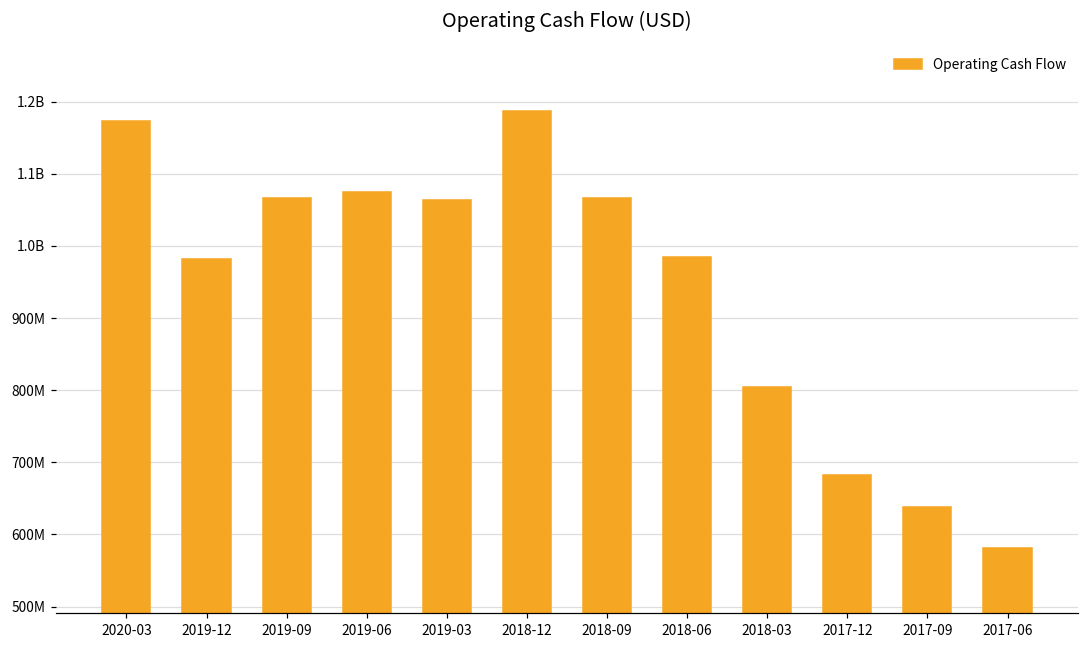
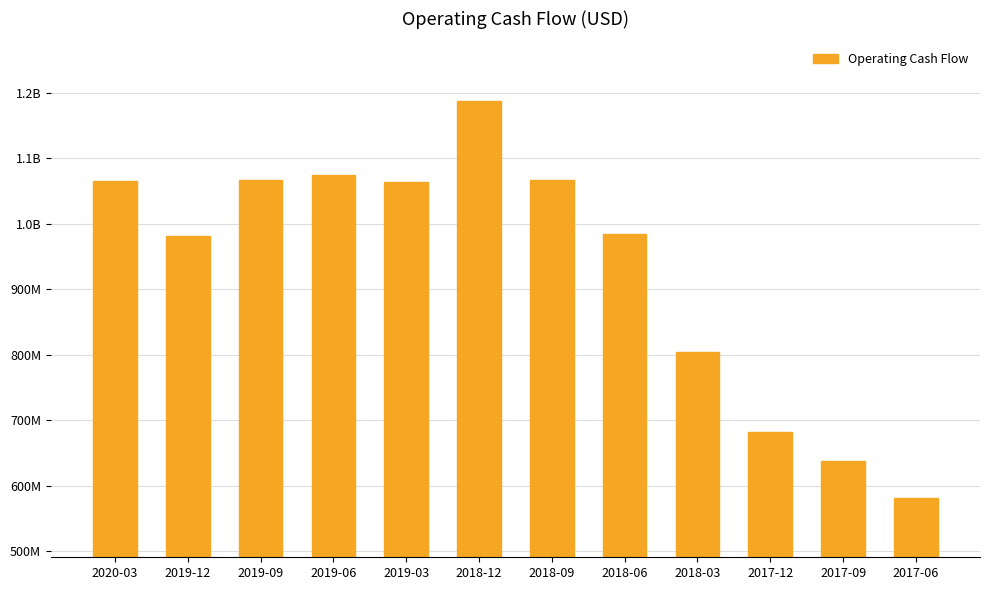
  {
-   "2020-03": 1170000000,
+   "2020-03": 1070000000,
    "2019-12": 980000000,
    "2019-09": 1070000000,
    "2019-06": 1070000000,
    "2019-03": 1060000000,
    "2018-12": 1190000000,
    "2018-09": 1070000000,
    "2018-06": 980000000,
    "2018-03": 800000000,
    "2017-12": 680000000,
    "2017-09": 640000000,
    "2017-06": 580000000
  }
